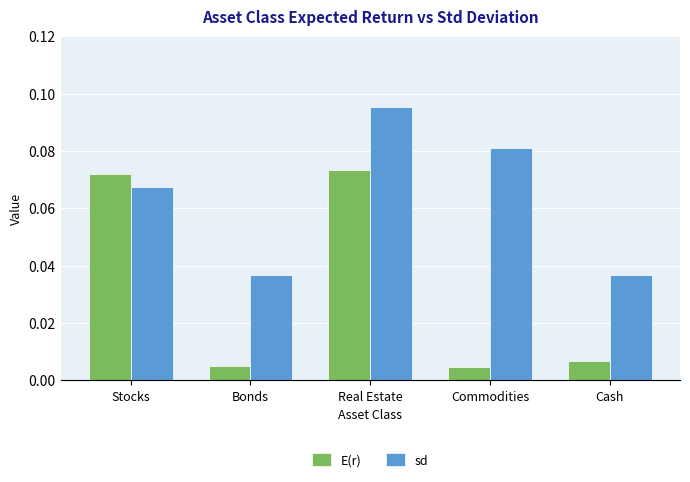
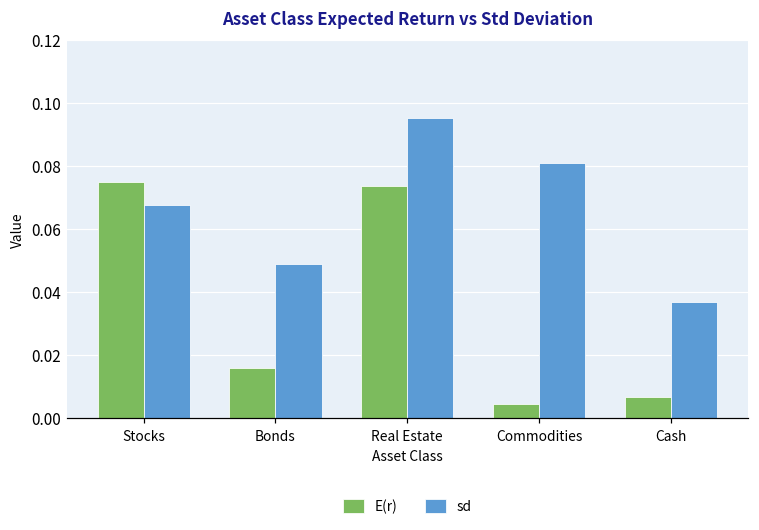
  {
    "E(r)": {
-     "Stocks": 0.072,
-     "Bonds": 0.005,
+     "Stocks": 0.075,
+     "Bonds": 0.016,
      "Real Estate": 0.073,
      "Commodities": 0.005,
      "Cash": 0.007
    },
    "sd": {
      "Stocks": 0.067,
-     "Bonds": 0.037,
+     "Bonds": 0.049,
      "Real Estate": 0.095,
      "Commodities": 0.081,
      "Cash": 0.037
    }
  }
